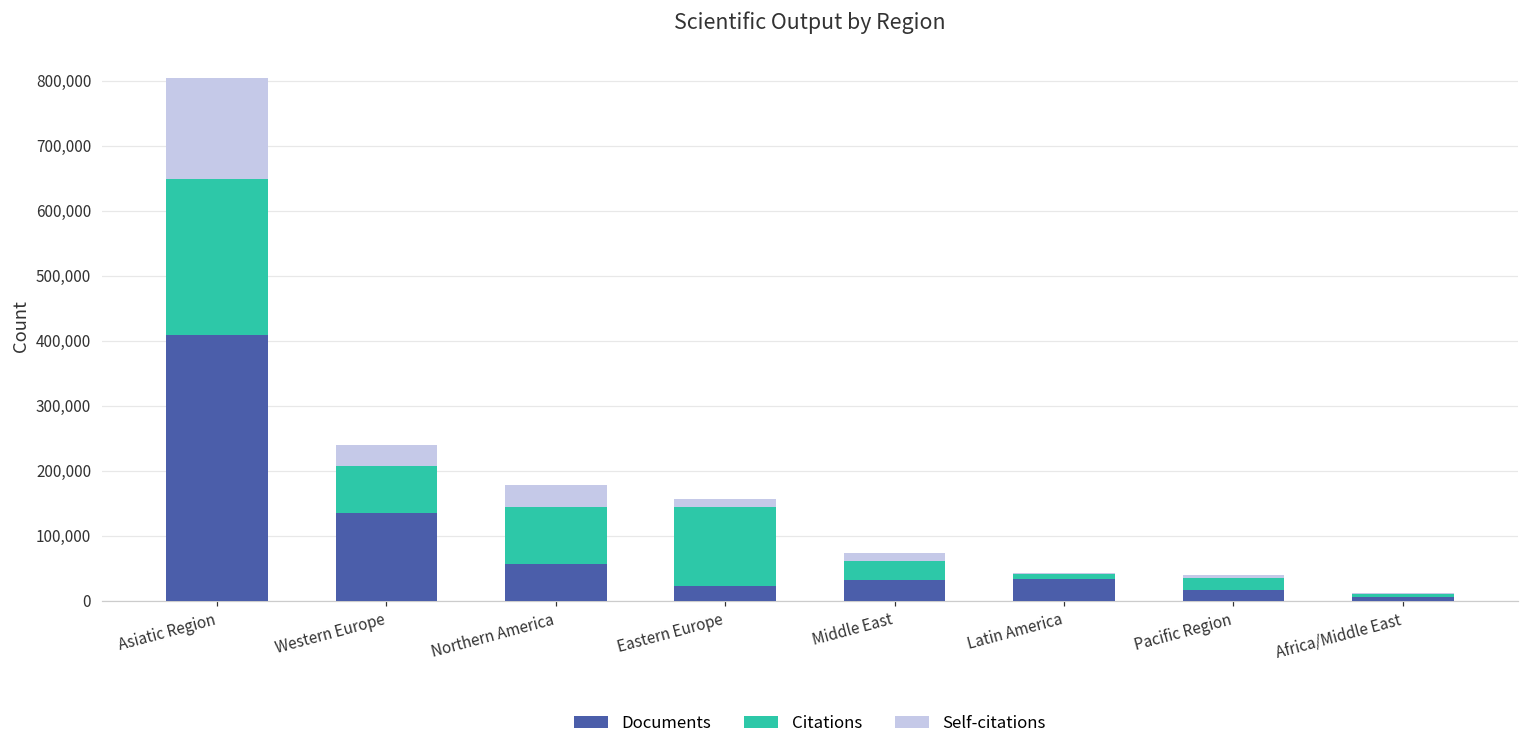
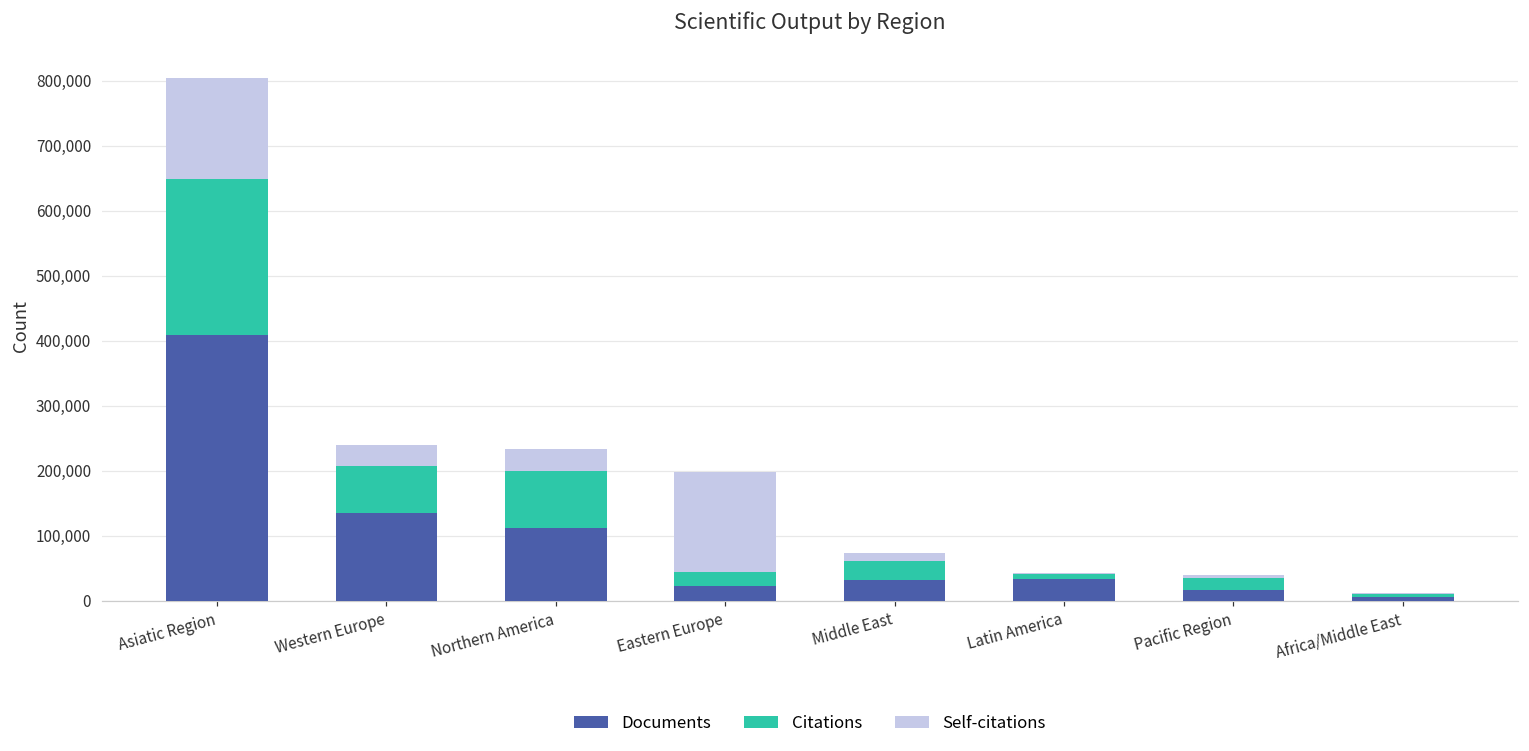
  {
    "Documents": {
      "Asiatic Region": "410,000",
      "Western Europe": "140,000",
-     "Northern America": "60,000",
+     "Northern America": "110,000",
      "Eastern Europe": "20,000",
      "Middle East": "30,000",
      "Latin America": "30,000",
      "Pacific Region": "20,000",
      "Africa/Middle East": "10,000"
    },
    "Citations": {
      "Asiatic Region": "240,000",
      "Western Europe": "70,000",
      "Northern America": "90,000",
-     "Eastern Europe": "120,000",
+     "Eastern Europe": "20,000",
      "Middle East": "30,000",
      "Latin America": "10,000",
      "Pacific Region": "20,000"
    },
    "Self-citations": {
      "Asiatic Region": "160,000",
      "Western Europe": "30,000",
      "Northern America": "30,000",
-     "Eastern Europe": "10,000",
+     "Eastern Europe": "150,000",
      "Middle East": "10,000",
      "Pacific Region": "0"
    }
  }
